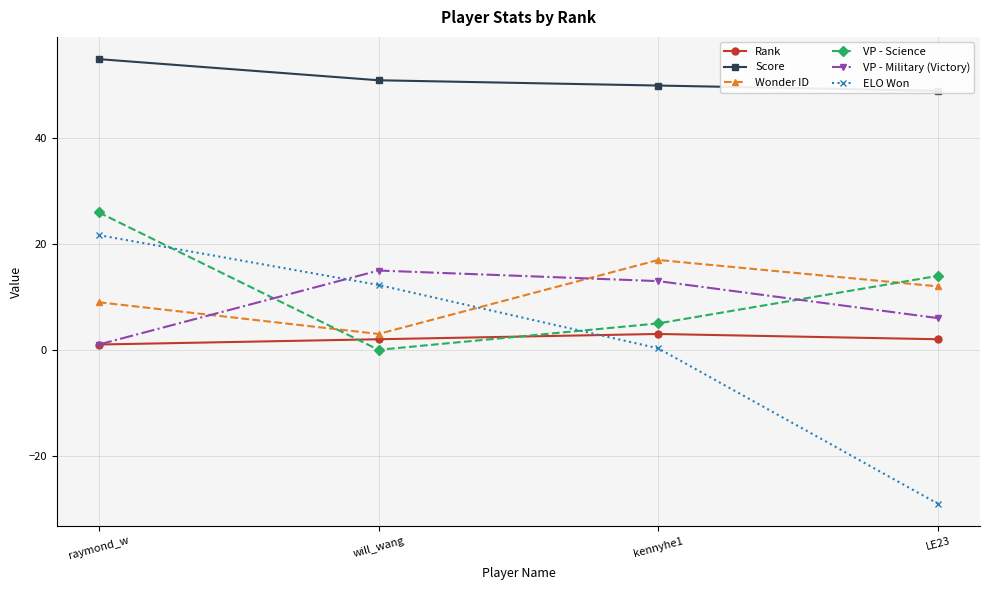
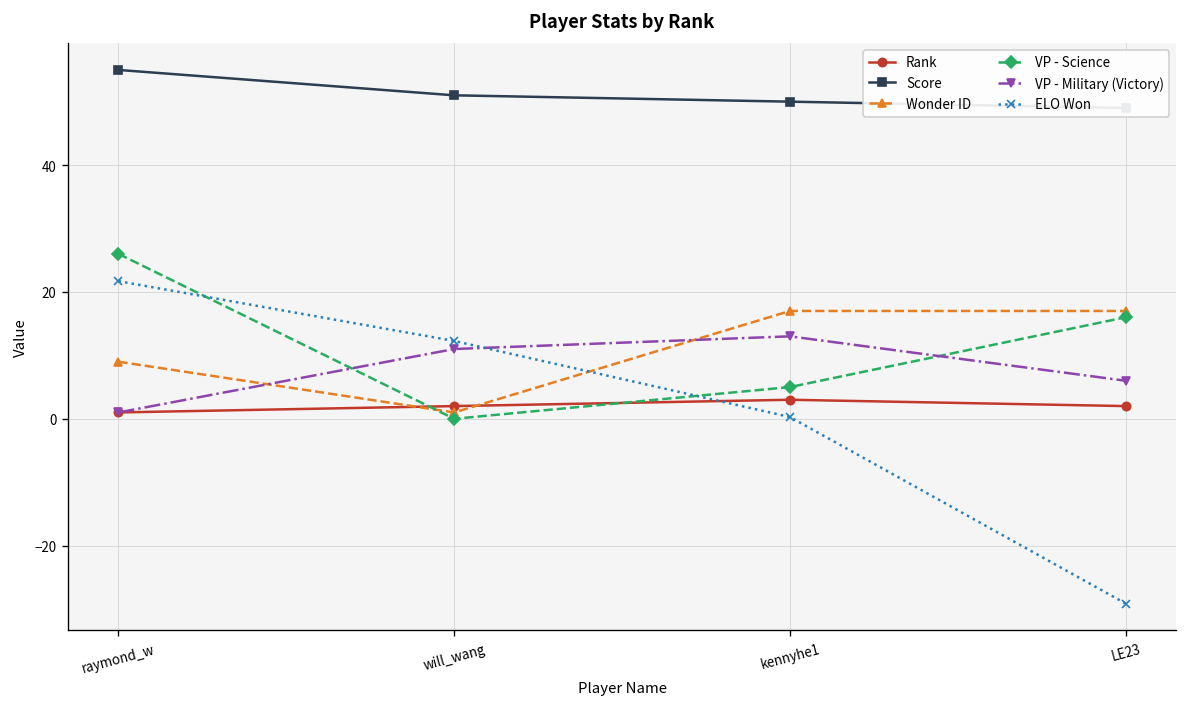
  {
    "Rank": {
      "will_wang": 2,
      "kennyhe1": 3,
      "LE23": 2
    },
    "Score": {
      "raymond_w": 55,
      "will_wang": 51,
      "kennyhe1": 50
    },
    "Wonder ID": {
      "raymond_w": 9,
-     "will_wang": 3,
+     "will_wang": 1,
      "kennyhe1": 17,
-     "LE23": 12
+     "LE23": 17
    },
    "VP - Science": {
      "raymond_w": 26,
      "will_wang": 0,
      "kennyhe1": 5,
-     "LE23": 14
+     "LE23": 16
    },
    "VP - Military (Victory)": {
-     "will_wang": 15,
+     "will_wang": 11,
      "kennyhe1": 13,
      "LE23": 6
    },
    "ELO Won": {
      "raymond_w": 22,
      "will_wang": 12,
      "kennyhe1": 0,
      "LE23": -29
    }
  }
